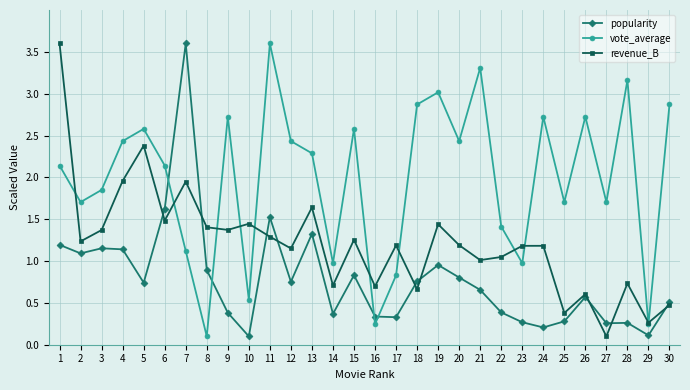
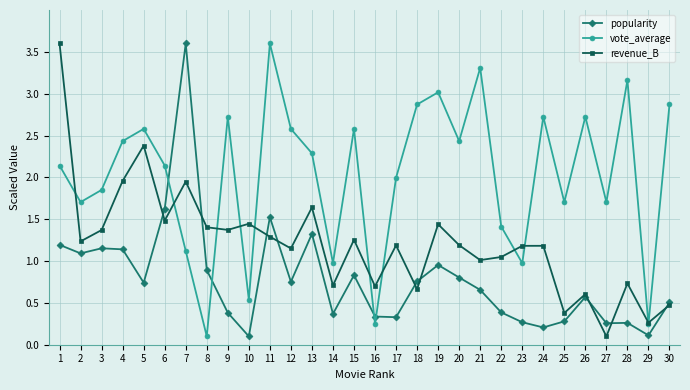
  {
    "vote_average": {
      "1": 2.1,
      "2": 1.7,
      "3": 1.9,
      "4": 2.4,
      "5": 2.6,
      "6": 2.1,
      "7": 1.1,
      "8": 0.1,
      "9": 2.7,
      "10": 0.5,
      "11": 3.6,
-     "12": 2.4,
+     "12": 2.6,
      "13": 2.3,
      "14": 1.0,
      "15": 2.6,
      "16": 0.2,
-     "17": 0.8,
+     "17": 2.0,
      "18": 2.9,
      "19": 3.0,
      "20": 2.4,
      "21": 3.3,
      "22": 1.4,
      "23": 1.0,
      "24": 2.7,
      "25": 1.7,
      "26": 2.7,
      "27": 1.7,
      "28": 3.2,
      "30": 2.9
    }
  }
